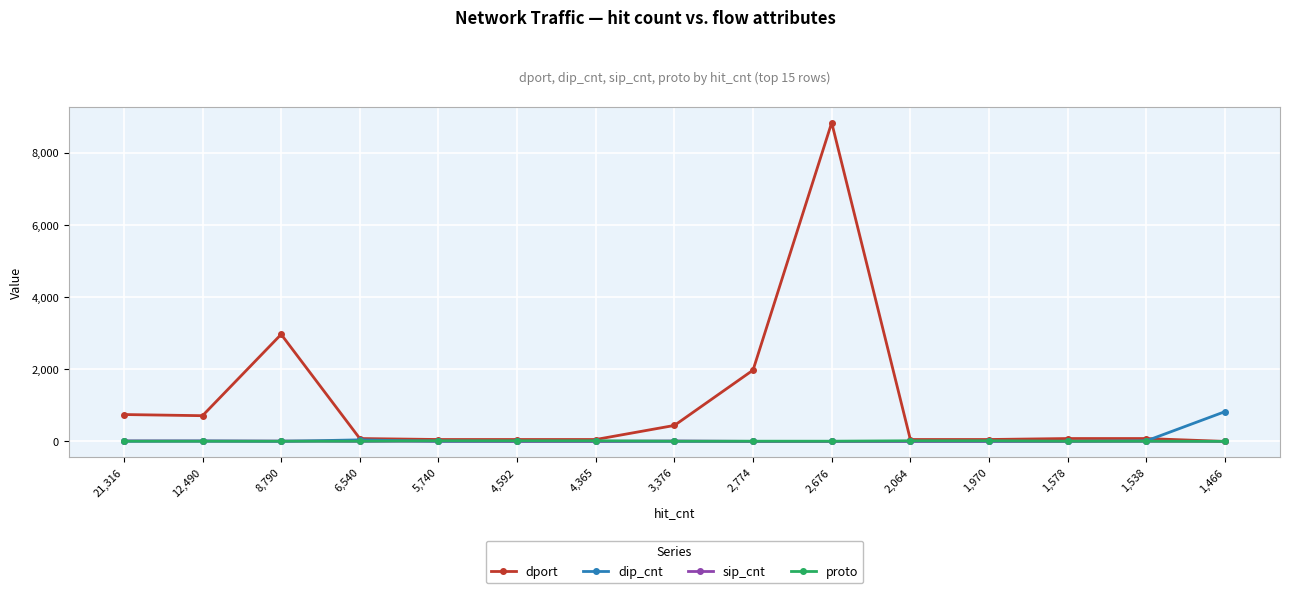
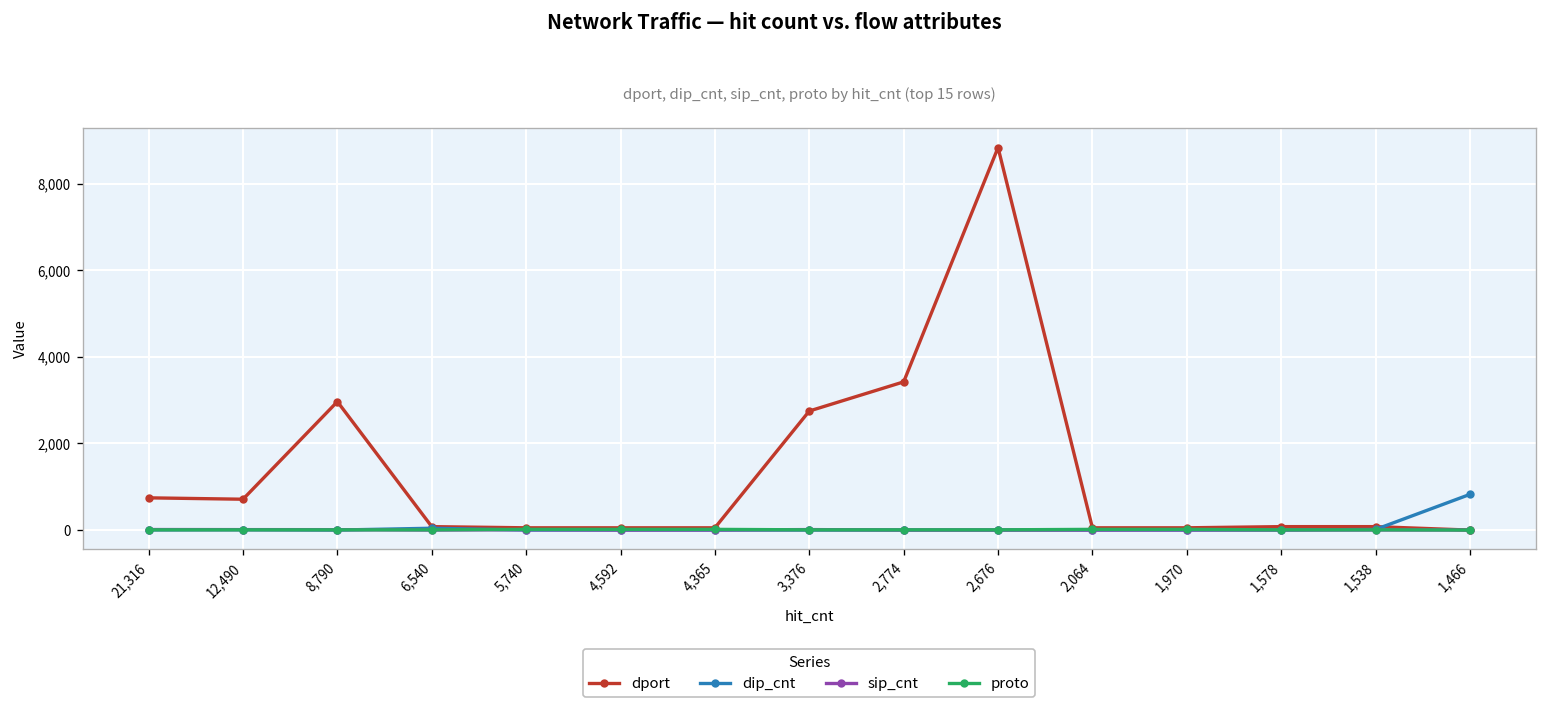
  {
    "dport": {
      "21,316": "700",
      "12,490": "700",
      "8,790": "3,000",
-     "3,376": "400",
-     "2,774": "2,000",
+     "3,376": "2,800",
+     "2,774": "3,400",
      "2,676": "8,800",
      "1,578": "100"
    },
    "dip_cnt": {
      "1,466": "800"
    }
  }
